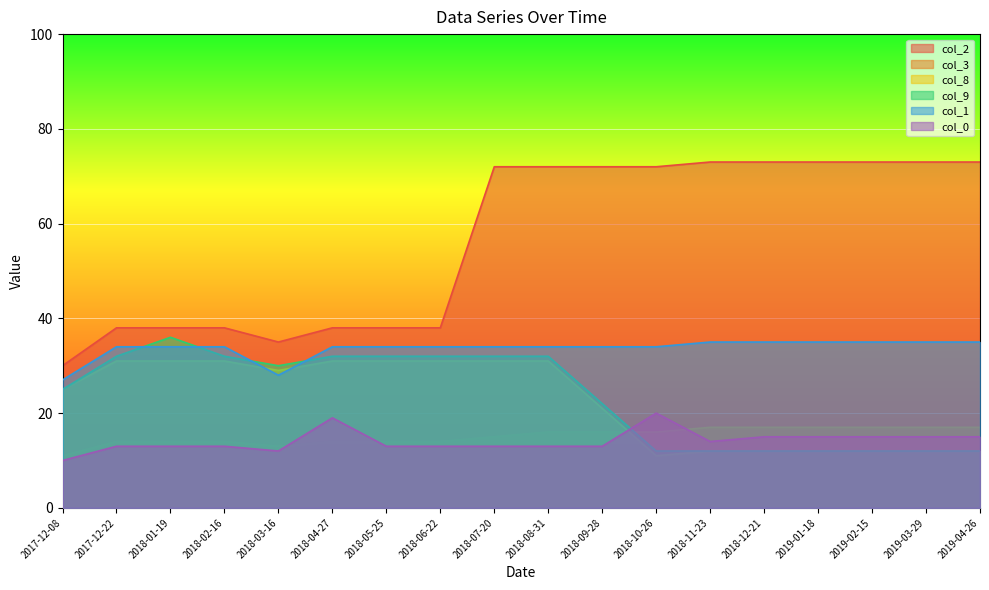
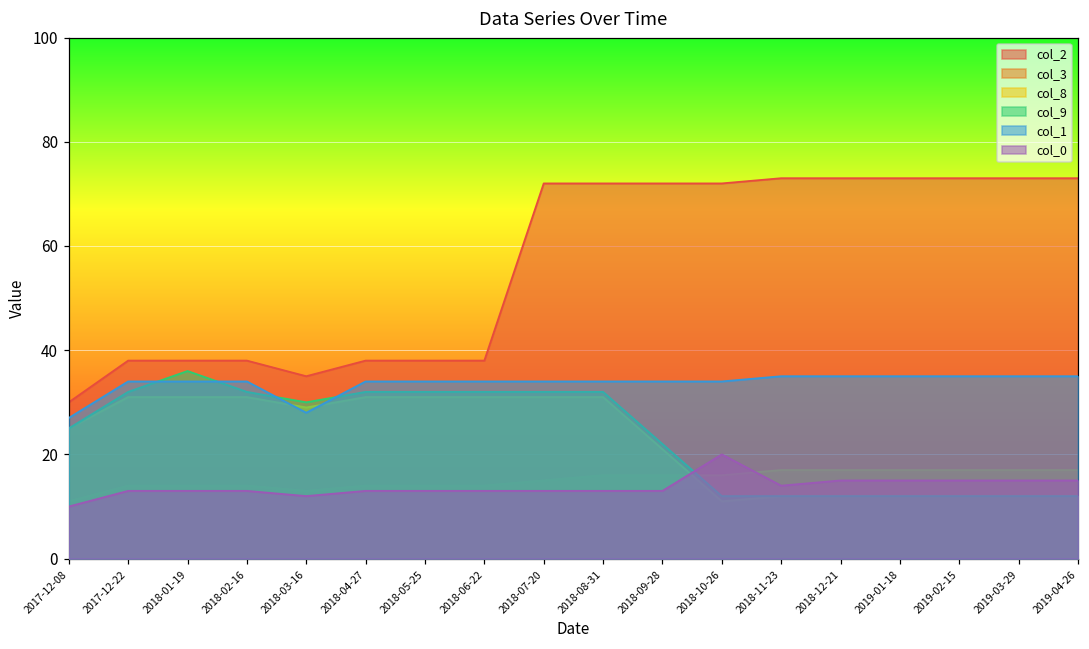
  {
    "col_8": {
      "2017-12-22": 31,
      "2018-01-19": 31,
      "2018-02-16": 31,
      "2018-03-16": 29,
      "2018-04-27": 31,
      "2018-05-25": 31,
      "2018-06-22": 31,
      "2018-07-20": 31,
      "2018-08-31": 31,
      "2018-09-28": 21,
      "2018-10-26": 11
    },
    "col_9": {
      "2017-12-22": 32,
      "2018-01-19": 36,
      "2018-02-16": 32,
      "2018-03-16": 30,
      "2018-04-27": 32,
      "2018-05-25": 32,
      "2018-06-22": 32,
      "2018-07-20": 32,
      "2018-08-31": 32,
      "2018-09-28": 22,
      "2018-10-26": 12
    },
    "col_1": {
      "2017-12-08": 27,
      "2017-12-22": 34,
      "2018-01-19": 34,
      "2018-02-16": 34,
      "2018-03-16": 28,
      "2018-04-27": 34,
      "2018-05-25": 34,
      "2018-06-22": 34,
      "2018-07-20": 34,
      "2018-08-31": 34,
      "2018-09-28": 34,
      "2018-10-26": 34,
      "2018-11-23": 35,
      "2018-12-21": 35,
      "2019-01-18": 35,
      "2019-02-15": 35,
      "2019-03-29": 35,
      "2019-04-26": 35
    },
    "col_0": {
      "2017-12-08": 10,
      "2017-12-22": 13,
      "2018-01-19": 13,
      "2018-02-16": 13,
      "2018-03-16": 12,
-     "2018-04-27": 19,
+     "2018-04-27": 13,
      "2018-05-25": 13,
      "2018-06-22": 13,
      "2018-07-20": 13,
      "2018-08-31": 13,
      "2018-09-28": 13,
      "2018-10-26": 20,
      "2018-11-23": 14,
      "2018-12-21": 15,
      "2019-01-18": 15,
      "2019-02-15": 15,
      "2019-03-29": 15,
      "2019-04-26": 15
    }
  }
